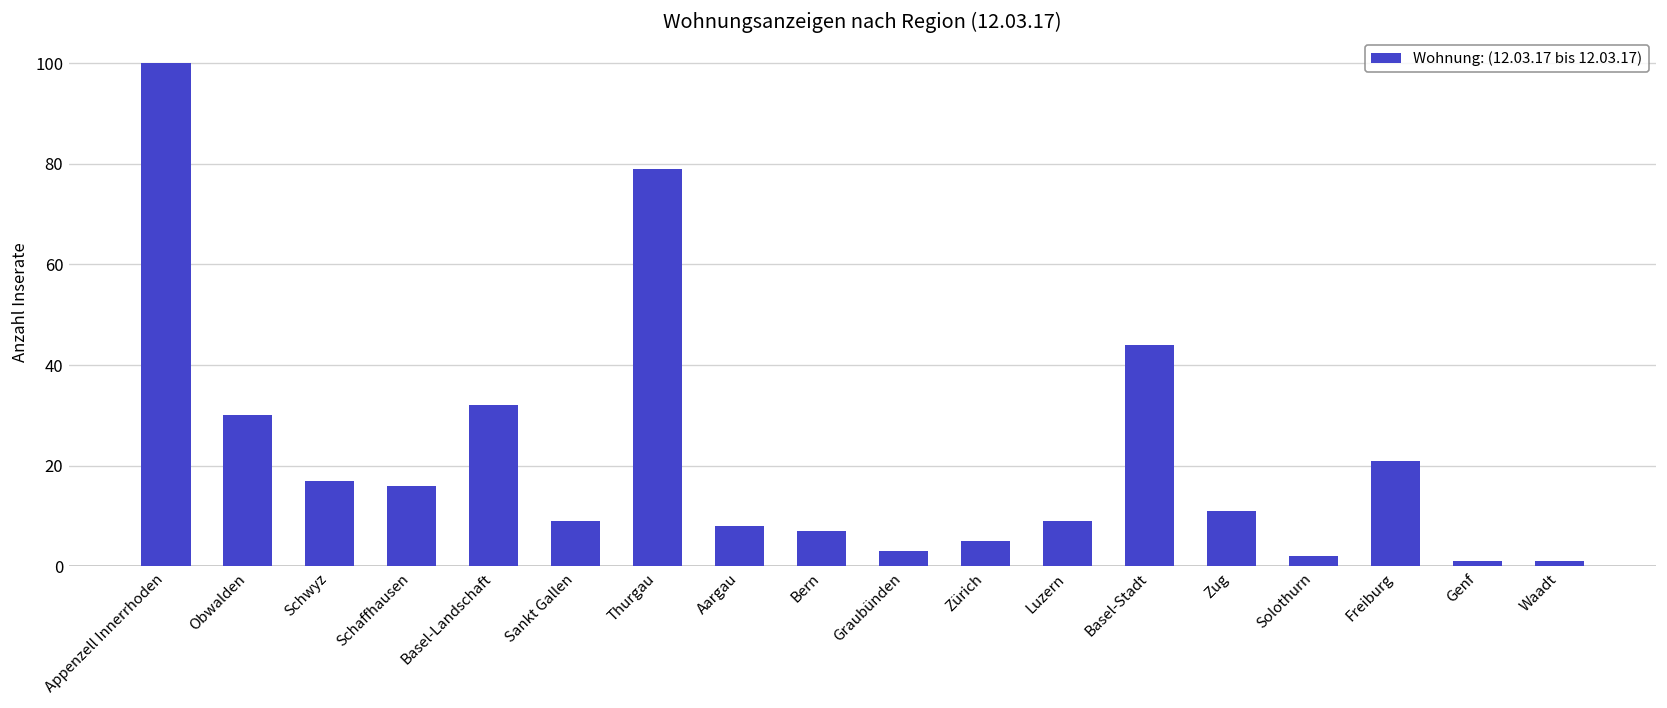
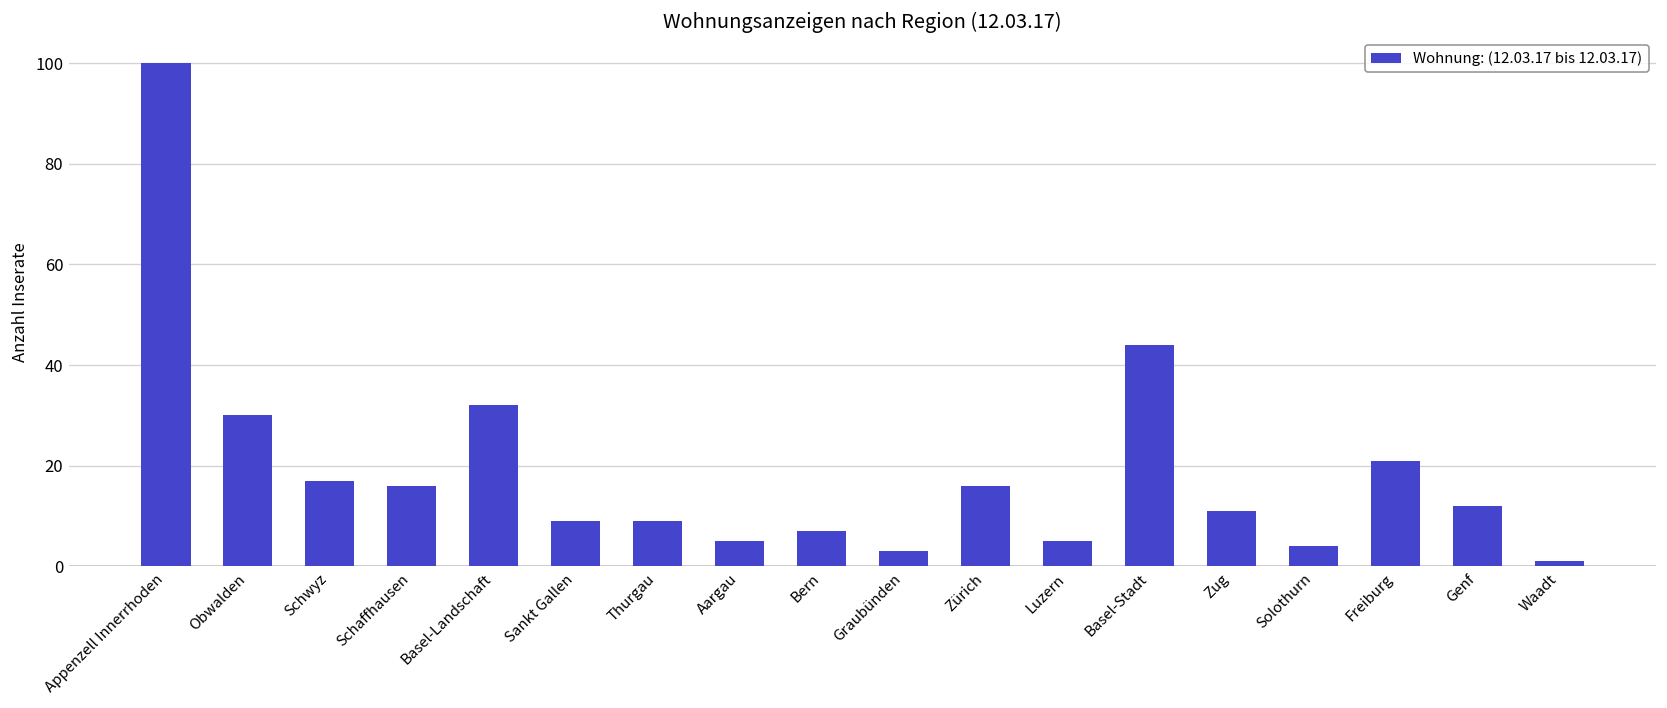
  {
    "Appenzell Innerrhoden": 100,
    "Obwalden": 30,
    "Schwyz": 17,
    "Schaffhausen": 16,
    "Basel-Landschaft": 32,
    "Sankt Gallen": 9,
-   "Thurgau": 79,
-   "Aargau": 8,
+   "Thurgau": 9,
+   "Aargau": 5,
    "Bern": 7,
    "Graubünden": 3,
-   "Zürich": 5,
-   "Luzern": 9,
+   "Zürich": 16,
+   "Luzern": 5,
    "Basel-Stadt": 44,
    "Zug": 11,
-   "Solothurn": 2,
+   "Solothurn": 4,
    "Freiburg": 21,
-   "Genf": 1,
+   "Genf": 12,
    "Waadt": 1
  }
